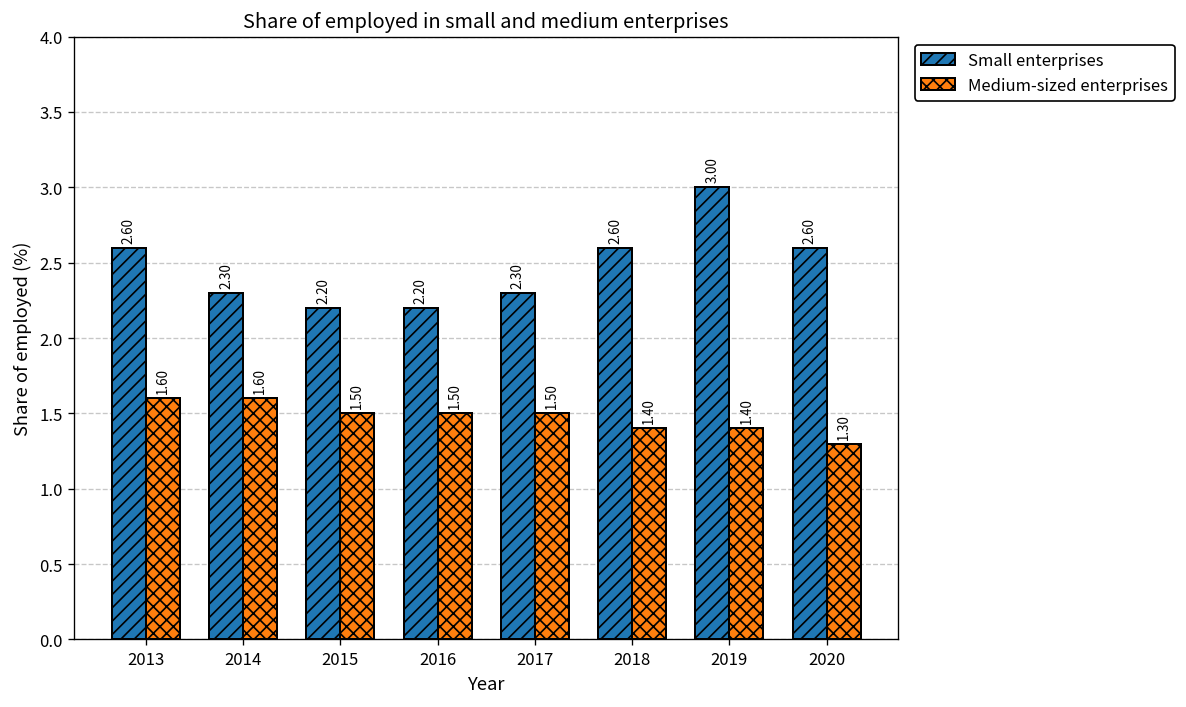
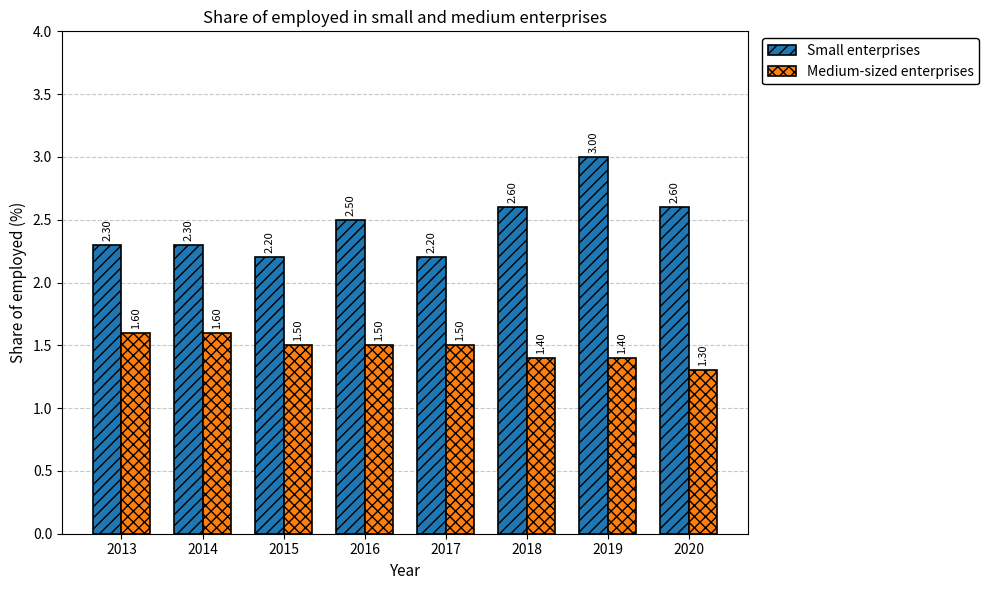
  {
    "Small enterprises": {
-     "2013": 2.60,
+     "2013": 2.30,
      "2014": 2.30,
      "2015": 2.20,
-     "2016": 2.20,
-     "2017": 2.30,
+     "2016": 2.50,
+     "2017": 2.20,
      "2018": 2.60,
      "2019": 3.00,
      "2020": 2.60
    },
    "Medium-sized enterprises": {
      "2013": 1.60,
      "2014": 1.60,
      "2015": 1.50,
      "2016": 1.50,
      "2017": 1.50,
      "2018": 1.40,
      "2019": 1.40,
      "2020": 1.30
    }
  }
